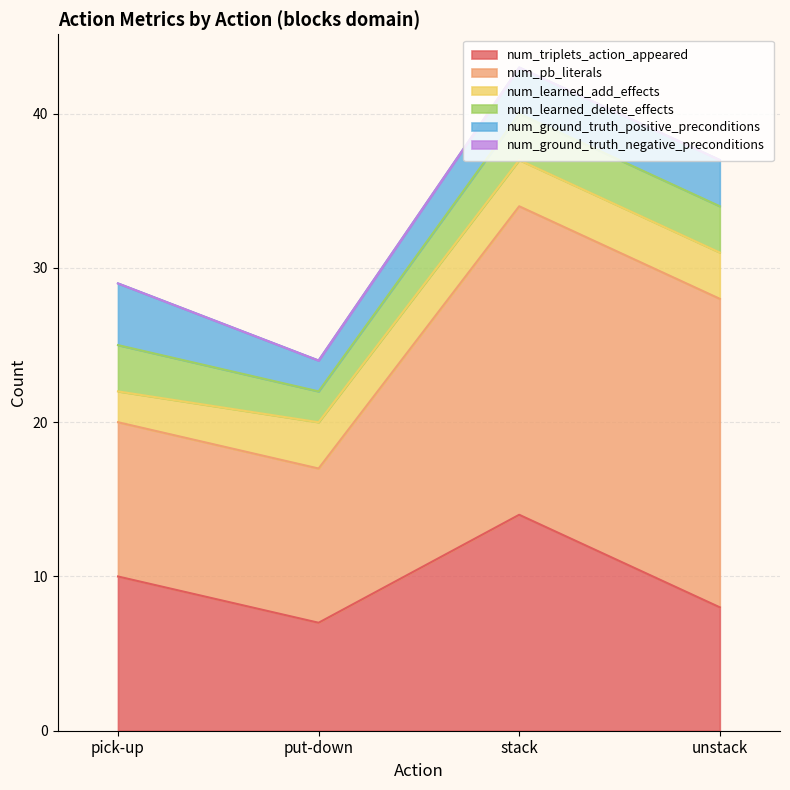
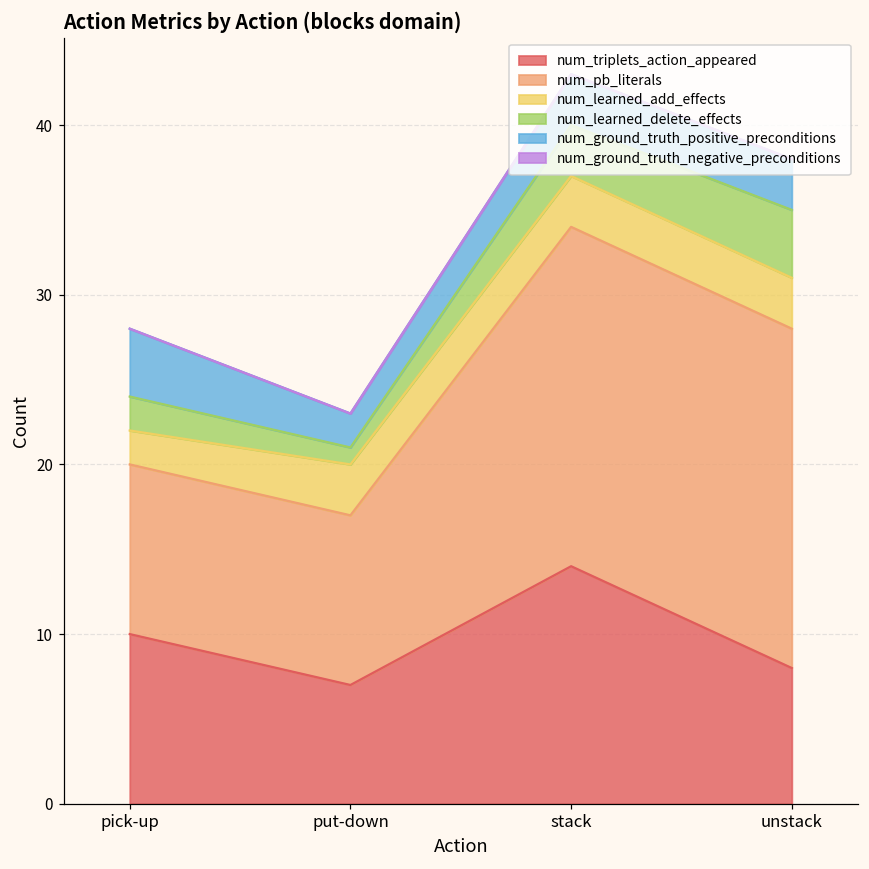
  {
    "num_triplets_action_appeared": {
      "pick-up": 10,
      "put-down": 7,
      "stack": 14,
      "unstack": 8
    },
    "num_learned_delete_effects": {
-     "pick-up": 3,
-     "put-down": 2,
-     "unstack": 3
+     "pick-up": 2,
+     "put-down": 1,
+     "unstack": 4
    }
  }
